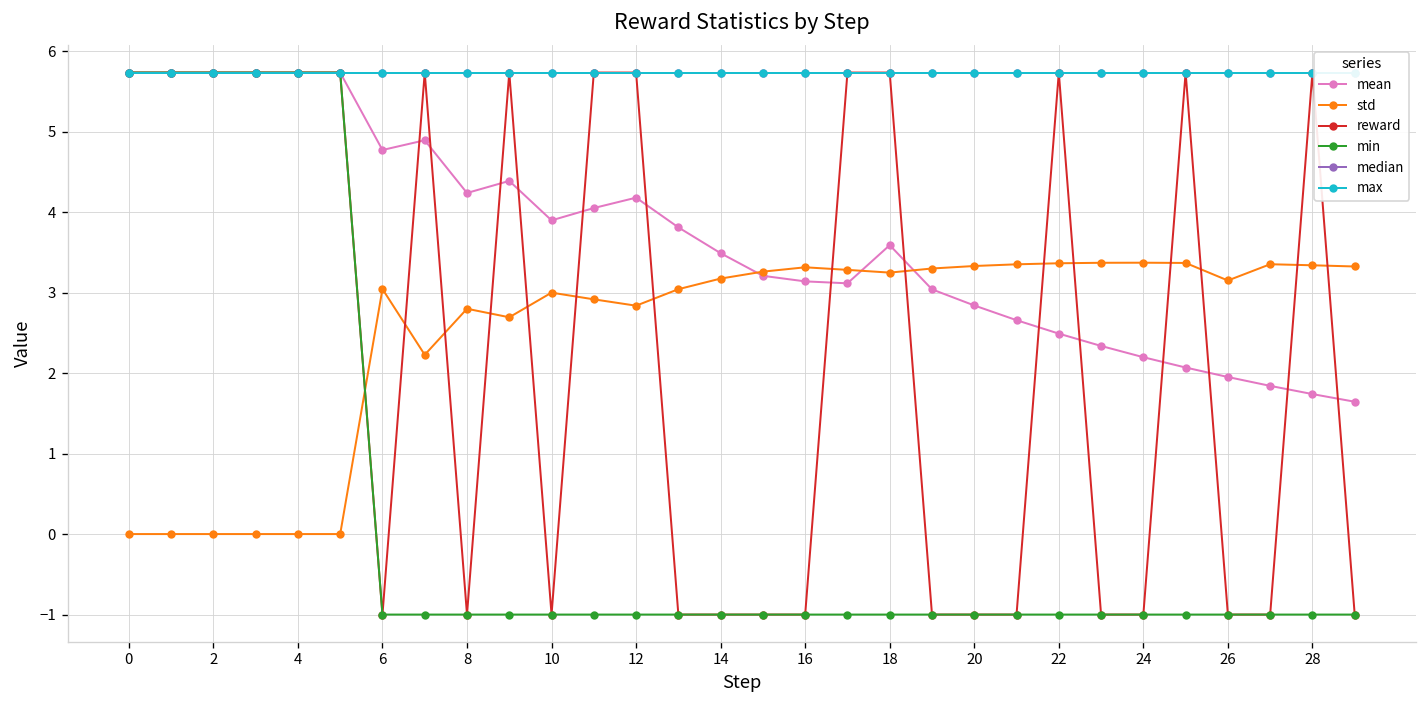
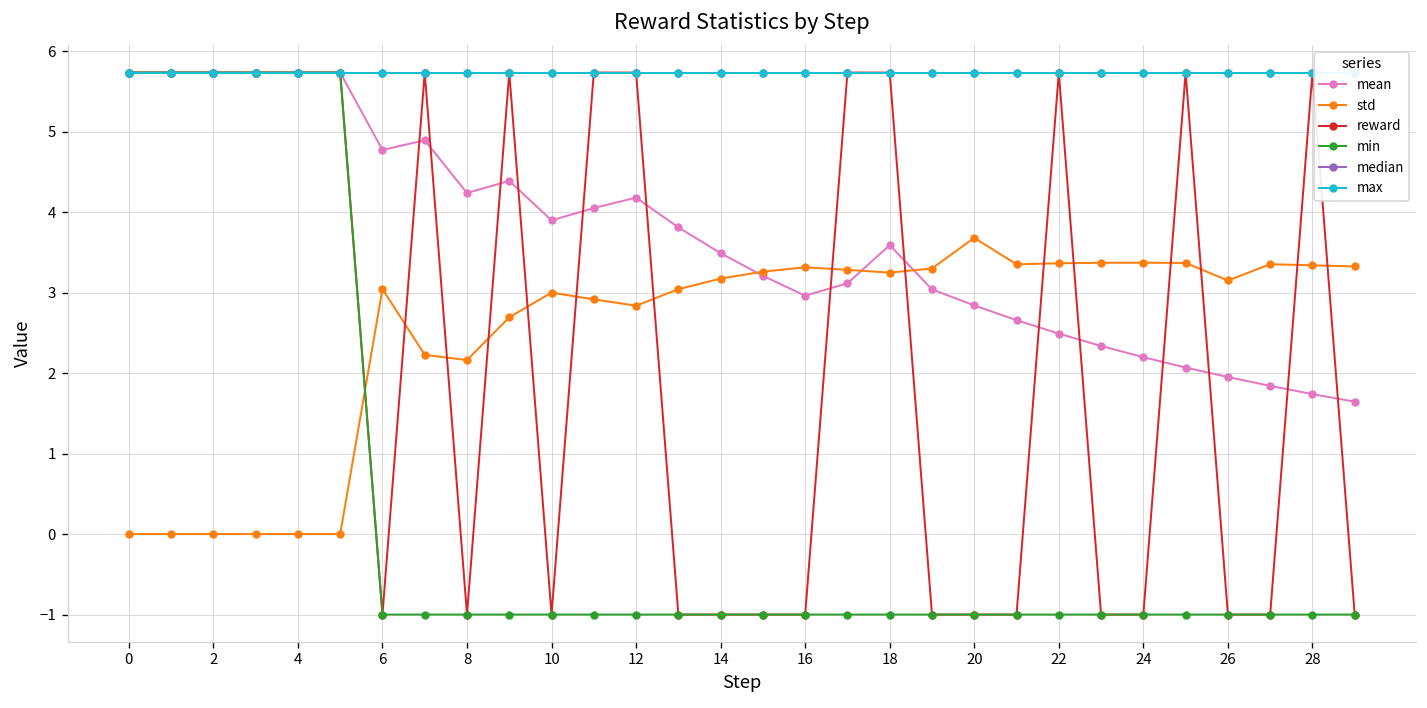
  {
    "mean": {
      "6": 4.8,
      "8": 4.2,
      "10": 3.9,
      "12": 4.2,
      "14": 3.5,
-     "16": 3.1,
+     "16": 3.0,
      "18": 3.6,
      "20": 2.8,
      "22": 2.5,
      "24": 2.2,
      "26": 2.0,
      "28": 1.7
    },
    "std": {
      "0": 0.0,
      "2": 0.0,
      "4": 0.0,
      "6": 3.0,
-     "8": 2.8,
+     "8": 2.2,
      "10": 3.0,
      "12": 2.8,
      "14": 3.2,
      "16": 3.3,
      "18": 3.2,
-     "20": 3.3,
+     "20": 3.7,
      "22": 3.4,
      "24": 3.4,
      "26": 3.2,
      "28": 3.3
    },
    "min": {
      "12": -1.0,
      "18": -1.0,
      "22": -1.0,
      "28": -1.0
    },
    "max": {
      "6": 5.7,
      "8": 5.7,
      "10": 5.7,
      "14": 5.7,
      "16": 5.7,
      "20": 5.7,
      "24": 5.7,
      "26": 5.7
    }
  }
